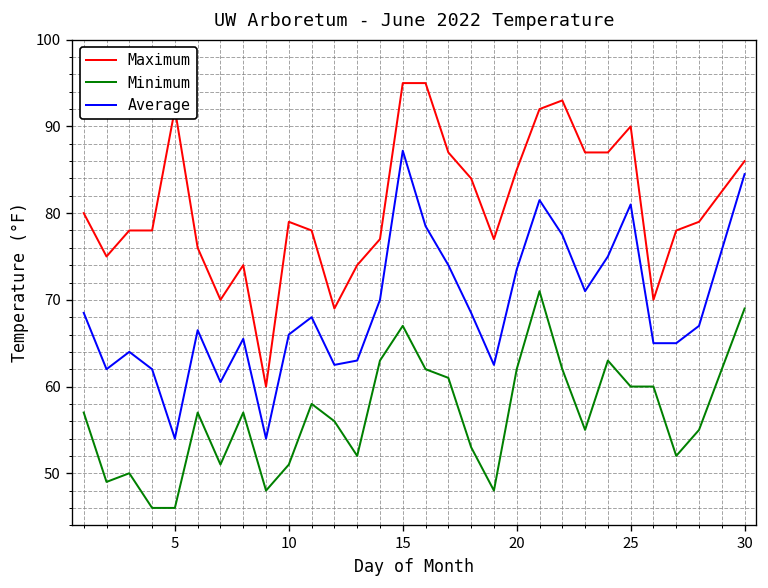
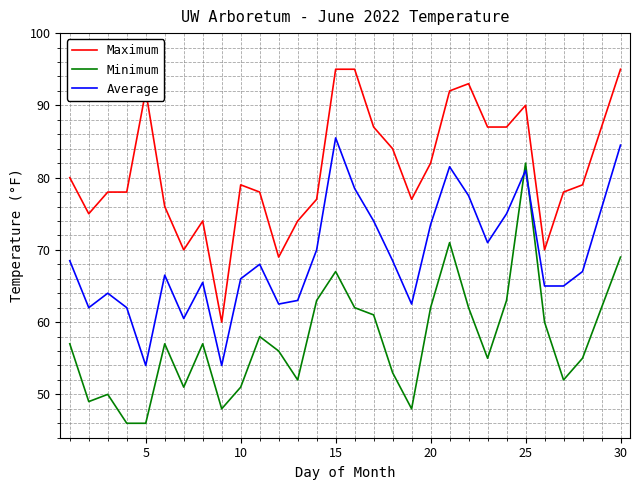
  {
    "Maximum": {
      "10": 79,
      "15": 95,
-     "20": 85,
+     "20": 82,
      "25": 90,
-     "30": 86
+     "30": 95
    },
    "Minimum": {
      "5": 46,
      "10": 51,
      "15": 67,
      "20": 62,
-     "25": 60,
+     "25": 82,
      "30": 69
    },
    "Average": {
      "5": 54,
      "10": 66,
-     "15": 87,
+     "15": 86,
      "20": 74,
      "25": 81,
      "30": 85
    }
  }
